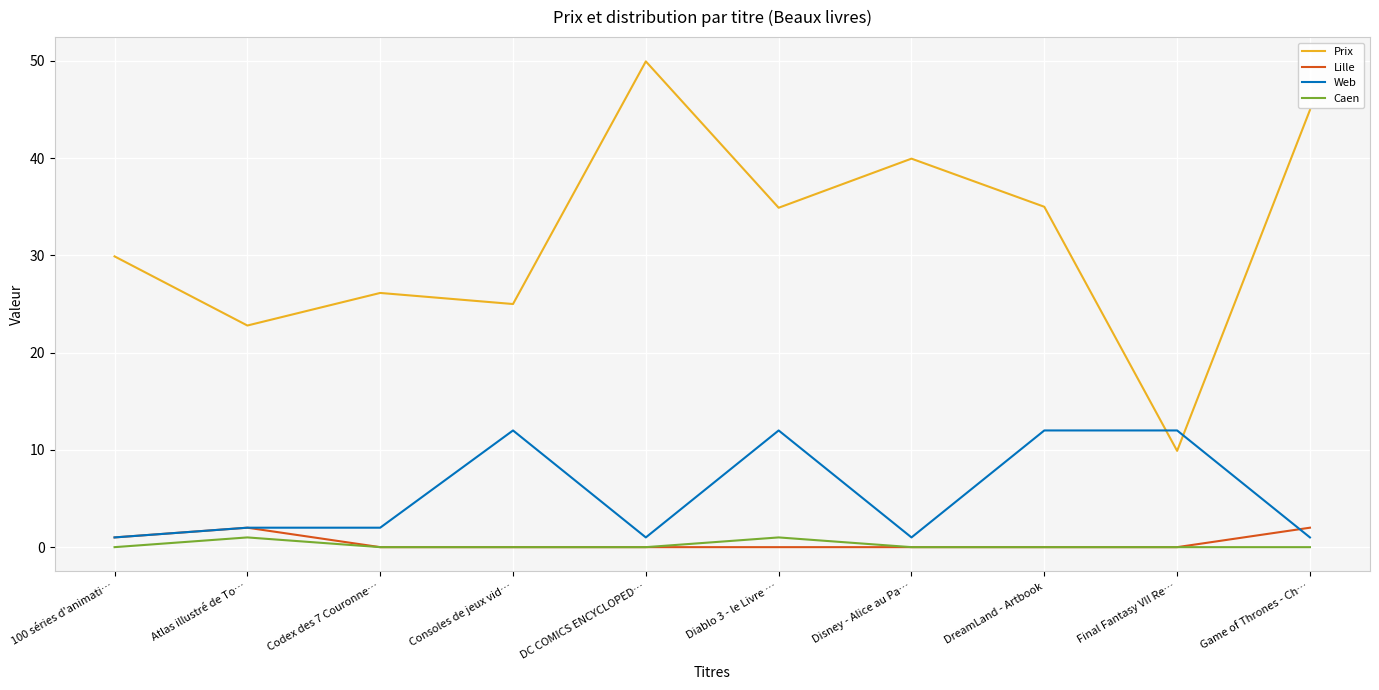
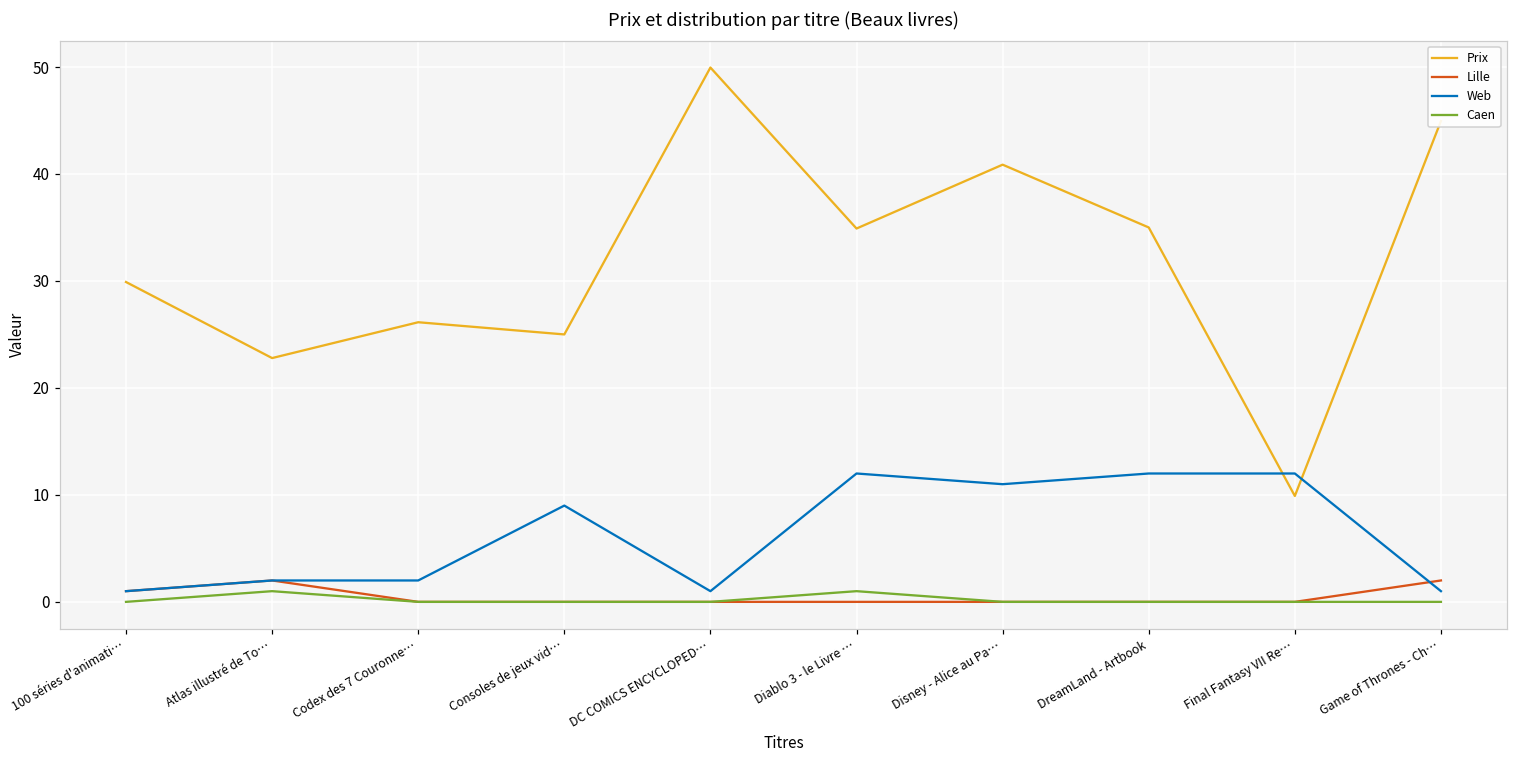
  {
    "Prix": {
      "100 séries d'animati…": 30,
      "Atlas illustré de To…": 23,
      "Codex des 7 Couronne…": 26,
      "Consoles de jeux vid…": 25,
      "DC COMICS ENCYCLOPED…": 50,
      "Diablo 3 - le Livre …": 35,
-     "Disney - Alice au Pa…": 40,
+     "Disney - Alice au Pa…": 41,
      "DreamLand - Artbook": 35,
      "Final Fantasy VII Re…": 10,
      "Game of Thrones - Ch…": 45
    },
    "Lille": {
      "Diablo 3 - le Livre …": 0,
      "Game of Thrones - Ch…": 2
    },
    "Web": {
      "Codex des 7 Couronne…": 2,
-     "Consoles de jeux vid…": 12,
+     "Consoles de jeux vid…": 9,
      "DC COMICS ENCYCLOPED…": 1,
      "Diablo 3 - le Livre …": 12,
-     "Disney - Alice au Pa…": 1,
+     "Disney - Alice au Pa…": 11,
      "DreamLand - Artbook": 12,
      "Final Fantasy VII Re…": 12,
      "Game of Thrones - Ch…": 1
    },
    "Caen": {
      "100 séries d'animati…": 0,
      "Atlas illustré de To…": 1,
      "Diablo 3 - le Livre …": 1,
      "Game of Thrones - Ch…": 0
    }
  }
